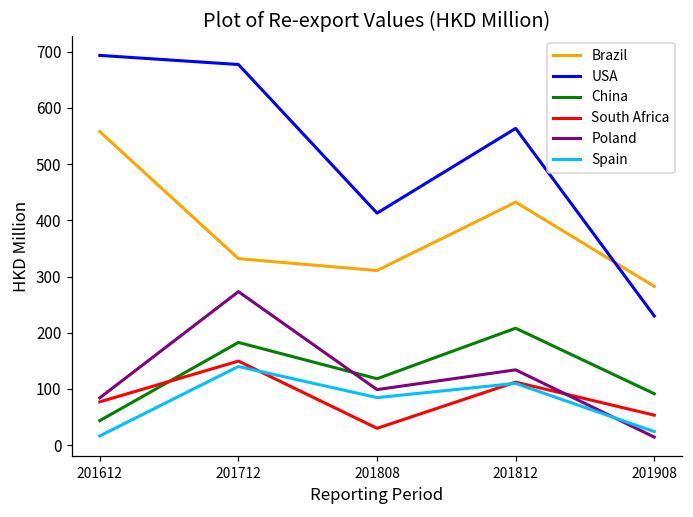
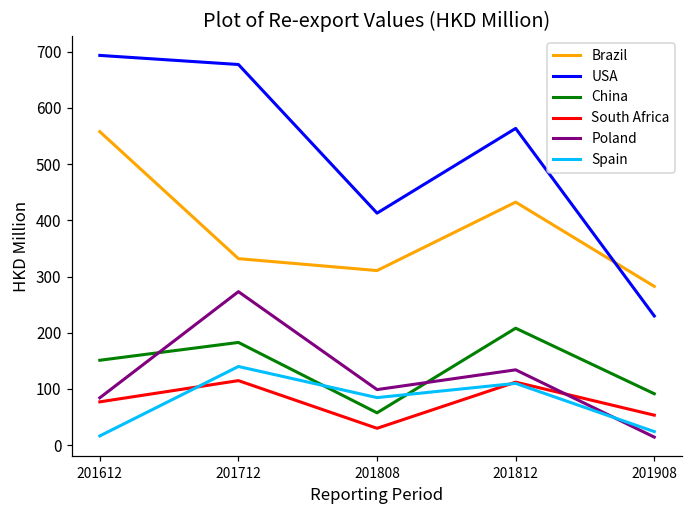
  {
    "Brazil": {
      "201612": 560,
      "201712": 330,
      "201808": 310,
      "201812": 430,
      "201908": 280
    },
    "USA": {
      "201612": 690,
      "201712": 680,
      "201808": 410,
      "201812": 560,
      "201908": 230
    },
    "China": {
-     "201612": 40,
+     "201612": 150,
      "201712": 180,
-     "201808": 120,
+     "201808": 60,
      "201812": 210,
      "201908": 90
    },
    "South Africa": {
      "201612": 80,
-     "201712": 150,
+     "201712": 110,
      "201808": 30,
      "201908": 50
    },
    "Poland": {
      "201612": 80,
      "201712": 270,
      "201808": 100,
      "201812": 130,
      "201908": 10
    },
    "Spain": {
      "201612": 20,
      "201712": 140,
      "201808": 80,
      "201908": 20
    }
  }
